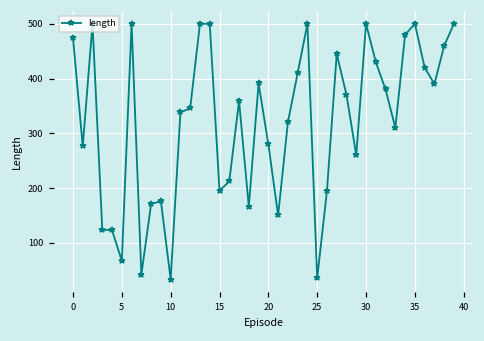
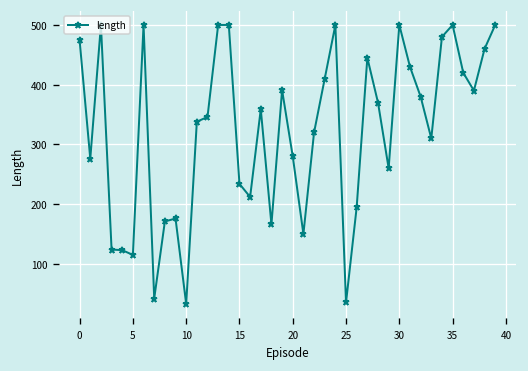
  {
    "0": 470,
-   "5": 70,
+   "5": 120,
    "10": 30,
-   "15": 200,
+   "15": 230,
    "20": 280,
    "25": 40,
    "30": 500,
    "35": 500
  }
